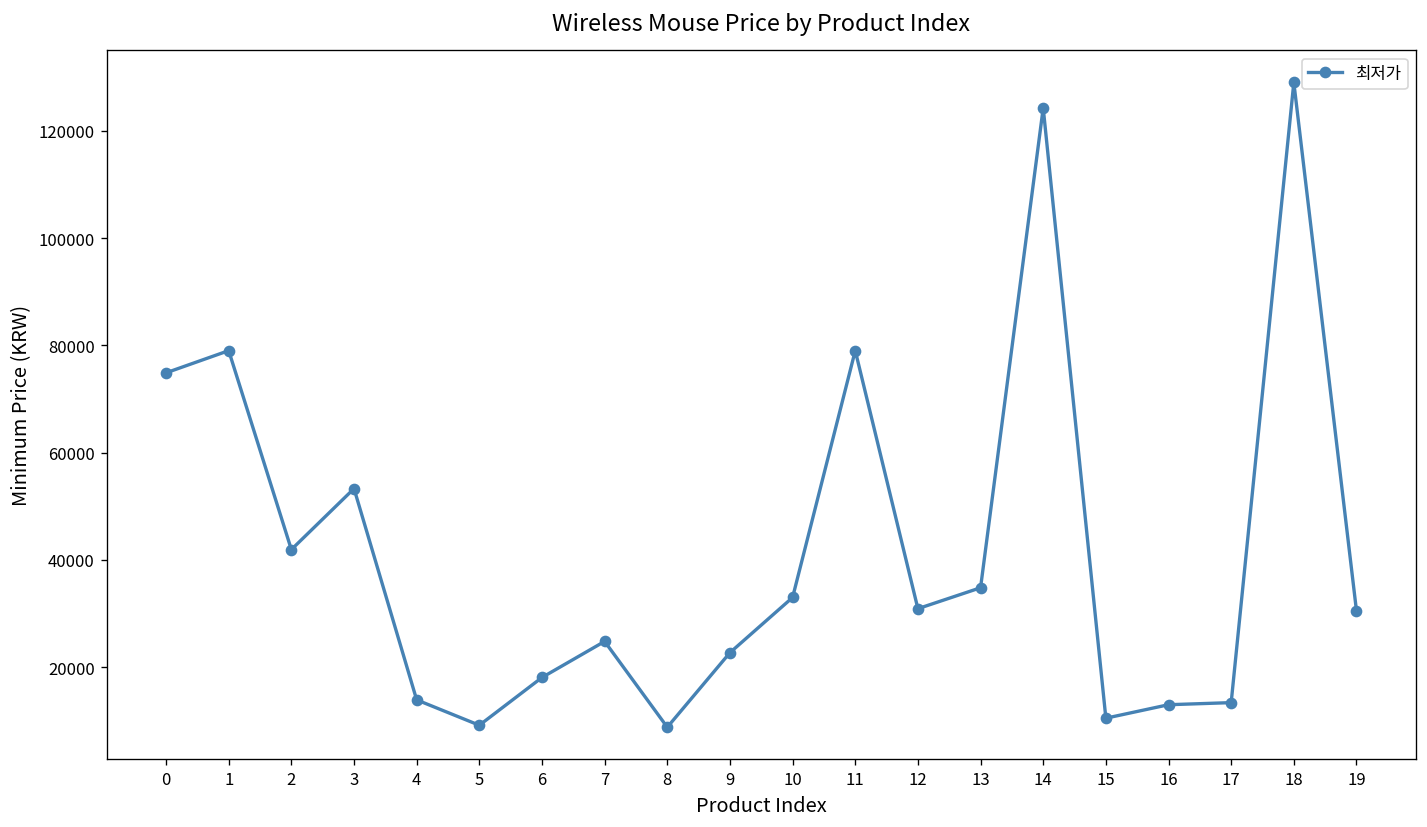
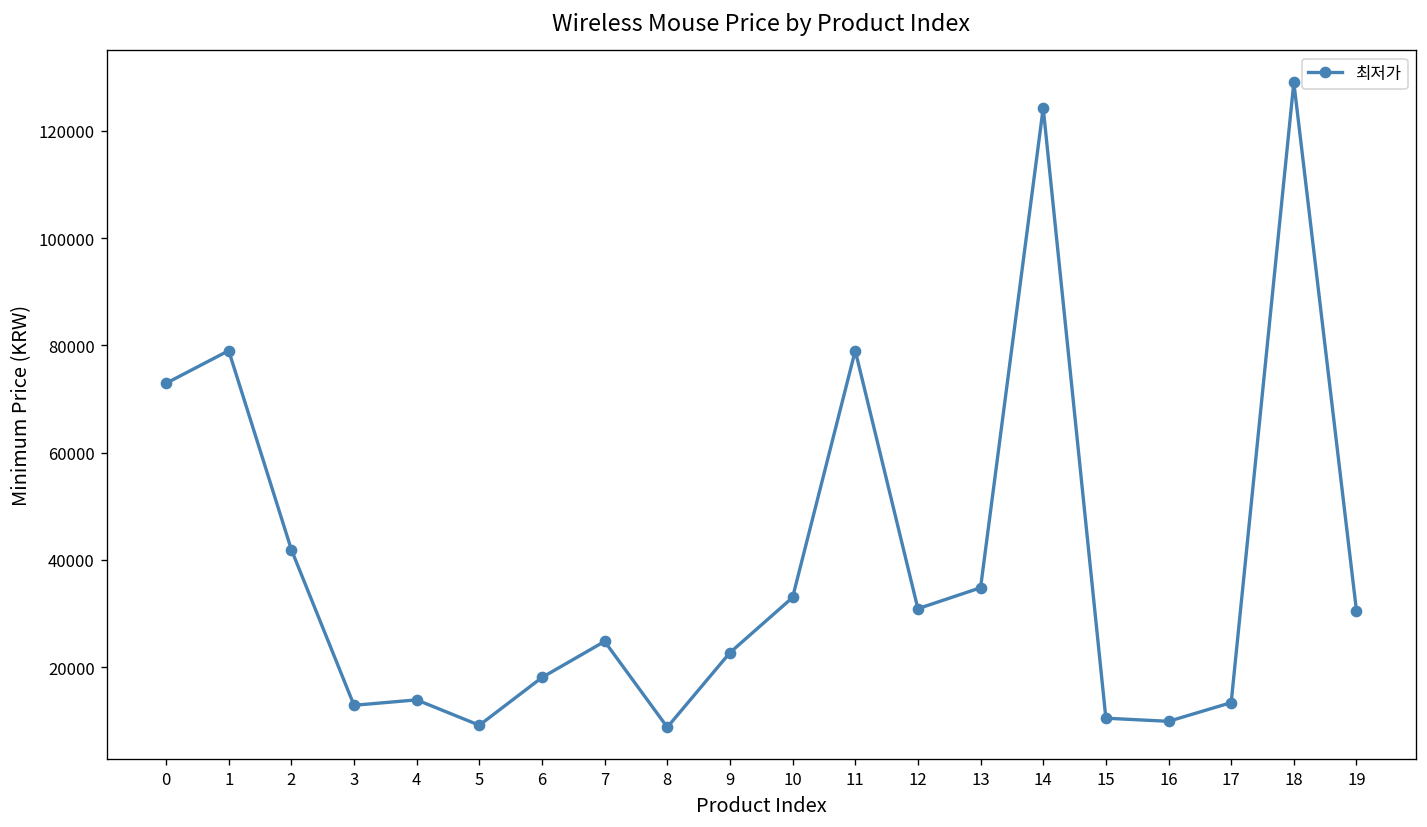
  {
-   "0": 75000,
+   "0": 73000,
    "1": 79000,
    "2": 42000,
-   "3": 53000,
+   "3": 13000,
    "4": 14000,
    "5": 9000,
    "6": 18000,
    "7": 25000,
    "8": 9000,
    "9": 23000,
    "10": 33000,
    "11": 79000,
    "12": 31000,
    "13": 35000,
    "14": 124000,
    "15": 10000,
-   "16": 13000,
+   "16": 10000,
    "17": 13000,
    "18": 129000,
    "19": 31000
  }
